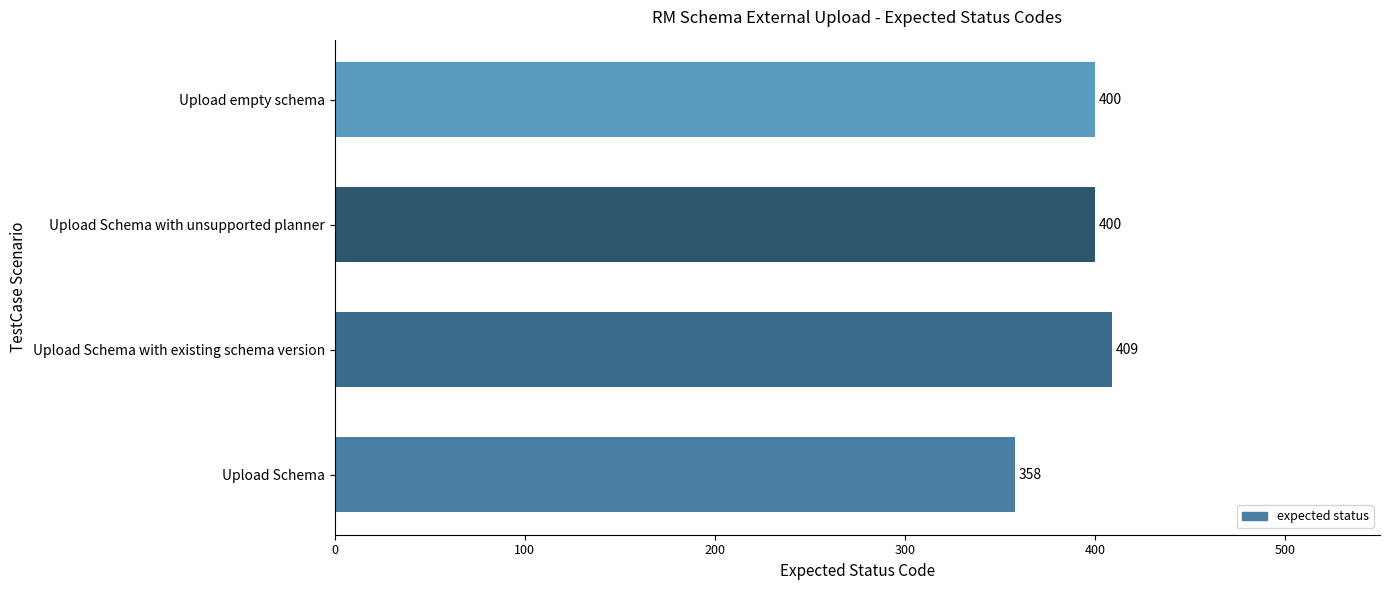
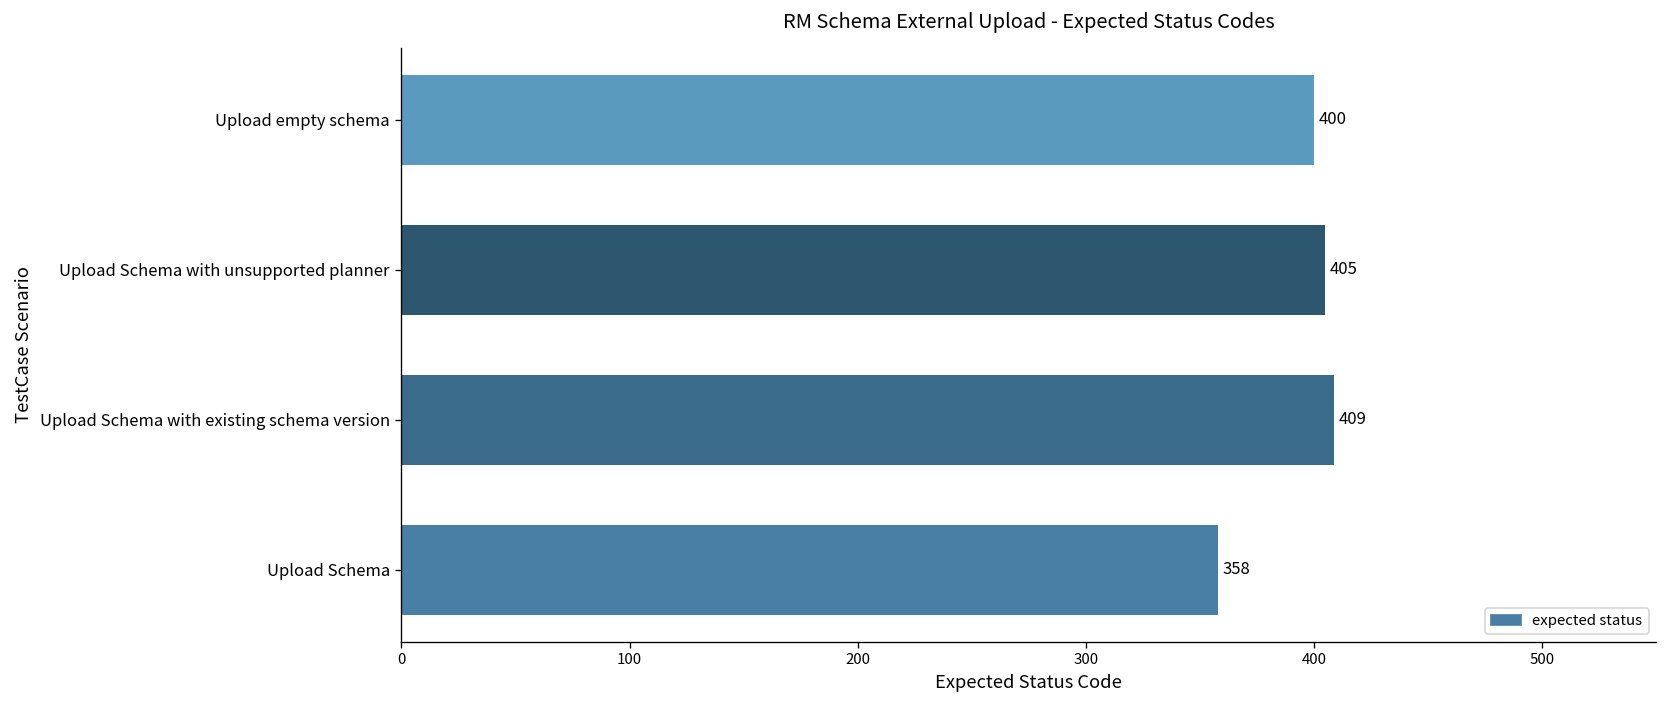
  {
    "Upload empty schema": 400,
-   "Upload Schema with unsupported planner": 400,
+   "Upload Schema with unsupported planner": 405,
    "Upload Schema with existing schema version": 409,
    "Upload Schema": 358
  }
